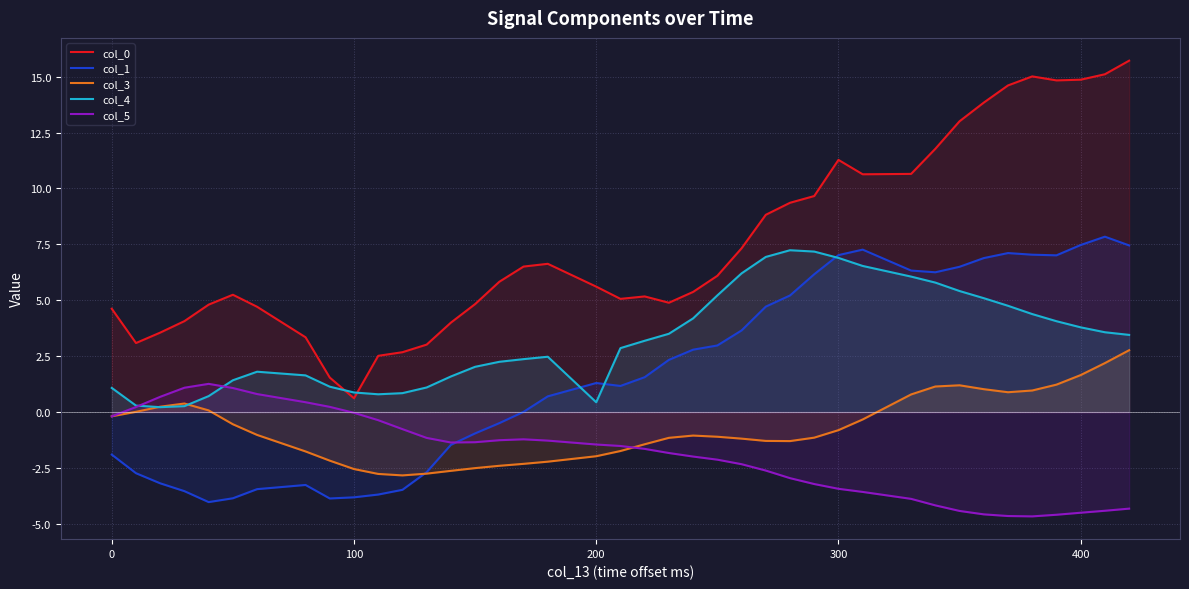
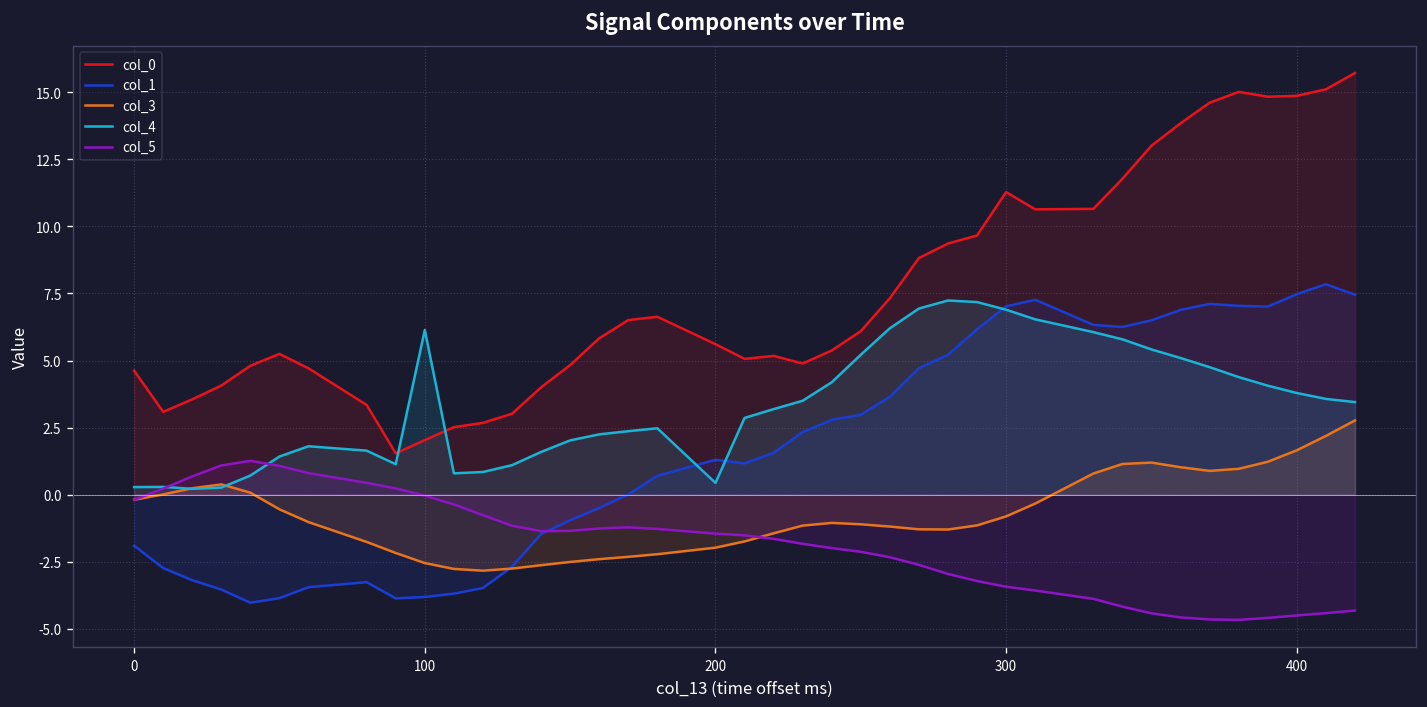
  {
    "col_0": {
      "0": 4.6,
-     "100": 0.6,
+     "100": 2.0,
      "200": 5.6,
      "300": 11.3,
      "400": 14.9
    },
    "col_4": {
-     "0": 1.1,
-     "100": 0.9,
+     "0": 0.3,
+     "100": 6.1,
      "200": 0.4,
      "300": 6.9,
      "400": 3.8
    }
  }
